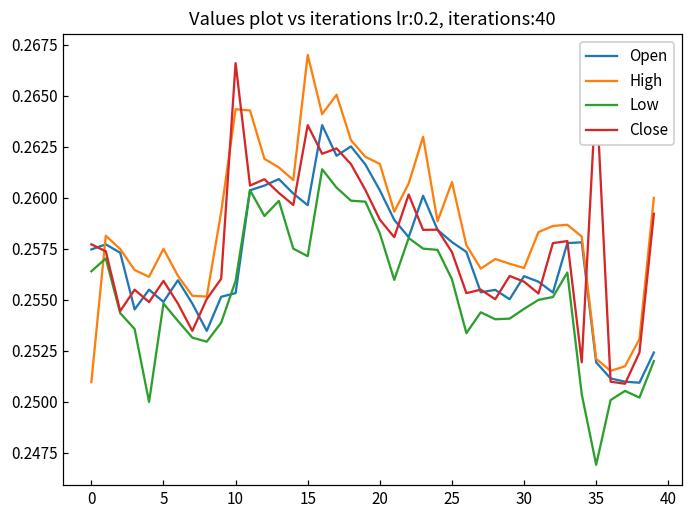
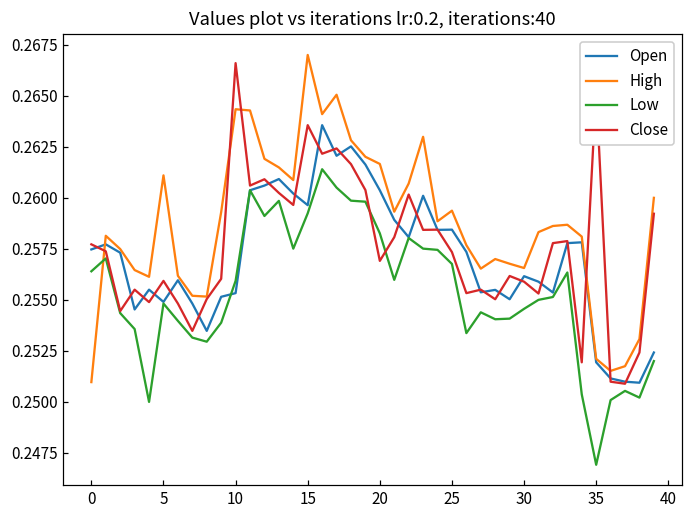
  {
    "Open": {
      "0": 0.2575,
      "10": 0.2553,
      "15": 0.2596,
      "20": 0.2604,
-     "25": 0.2578,
+     "25": 0.2584,
      "30": 0.2562,
      "35": 0.2519
    },
    "High": {
      "0": 0.2510,
-     "5": 0.2575,
+     "5": 0.2611,
      "10": 0.2643,
      "15": 0.2670,
      "20": 0.2617,
-     "25": 0.2608,
+     "25": 0.2594,
      "30": 0.2566,
      "35": 0.2521
    },
    "Low": {
      "0": 0.2564,
      "10": 0.2559,
-     "15": 0.2571,
+     "15": 0.2592,
      "20": 0.2583,
-     "25": 0.2560,
+     "25": 0.2568,
      "30": 0.2546,
      "35": 0.2469
    },
    "Close": {
      "0": 0.2577,
      "5": 0.2559,
      "10": 0.2666,
      "15": 0.2636,
-     "20": 0.2589,
+     "20": 0.2569,
      "25": 0.2573,
      "30": 0.2559
    }
  }
